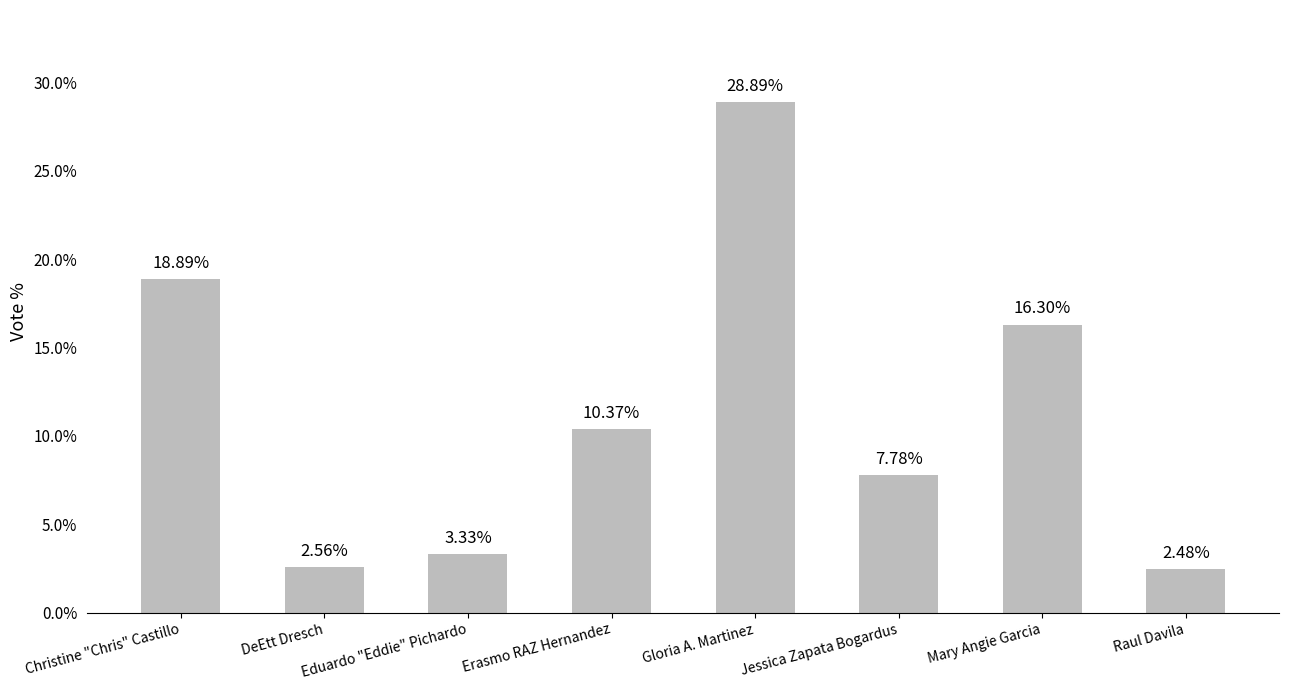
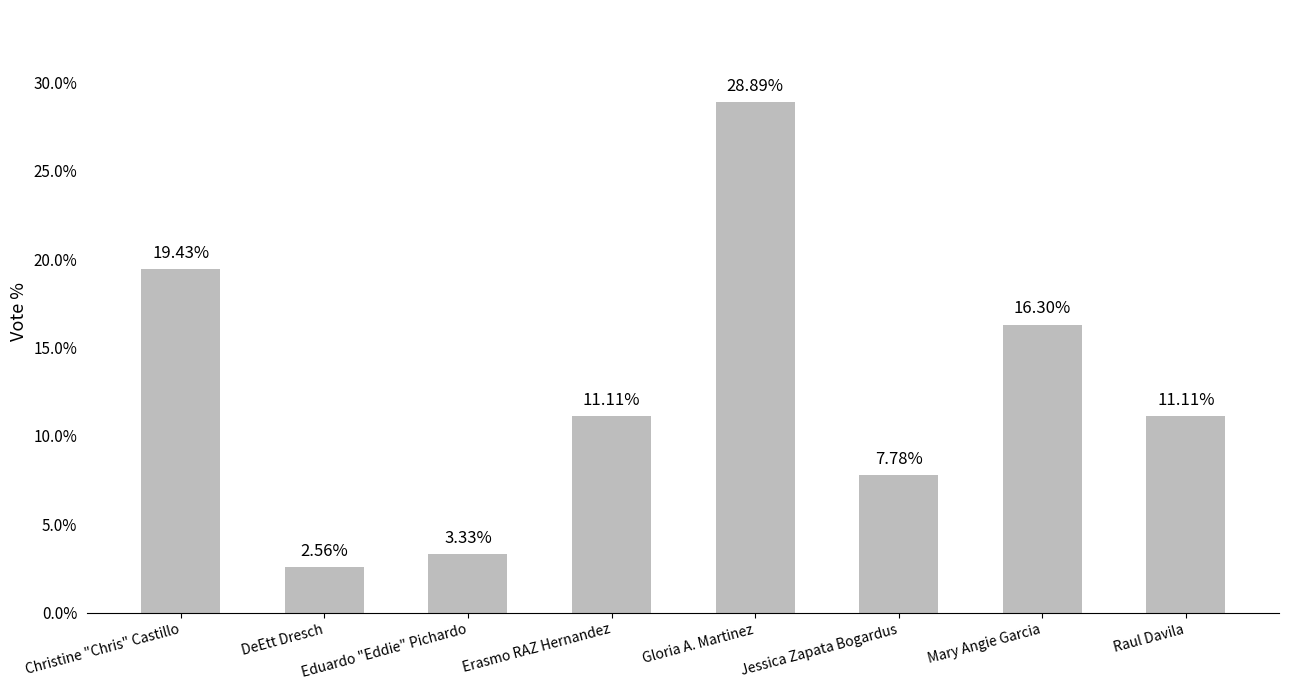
  {
-   "Christine \"Chris\" Castillo": "18.89%",
+   "Christine \"Chris\" Castillo": "19.43%",
    "DeEtt Dresch": "2.56%",
    "Eduardo \"Eddie\" Pichardo": "3.33%",
-   "Erasmo RAZ Hernandez": "10.37%",
+   "Erasmo RAZ Hernandez": "11.11%",
    "Gloria A. Martinez": "28.89%",
    "Jessica Zapata Bogardus": "7.78%",
    "Mary Angie Garcia": "16.30%",
-   "Raul Davila": "2.48%"
+   "Raul Davila": "11.11%"
  }
